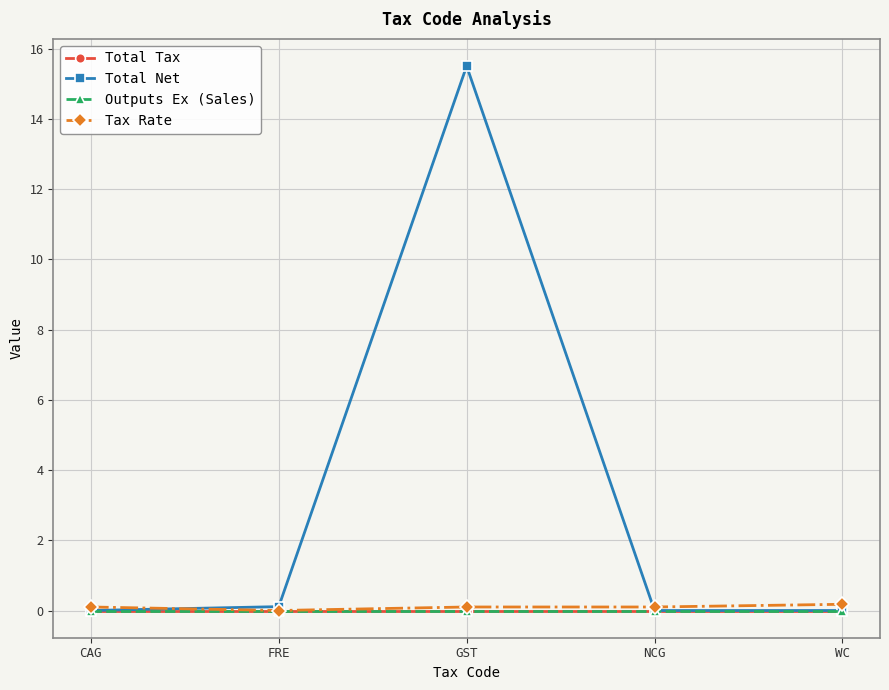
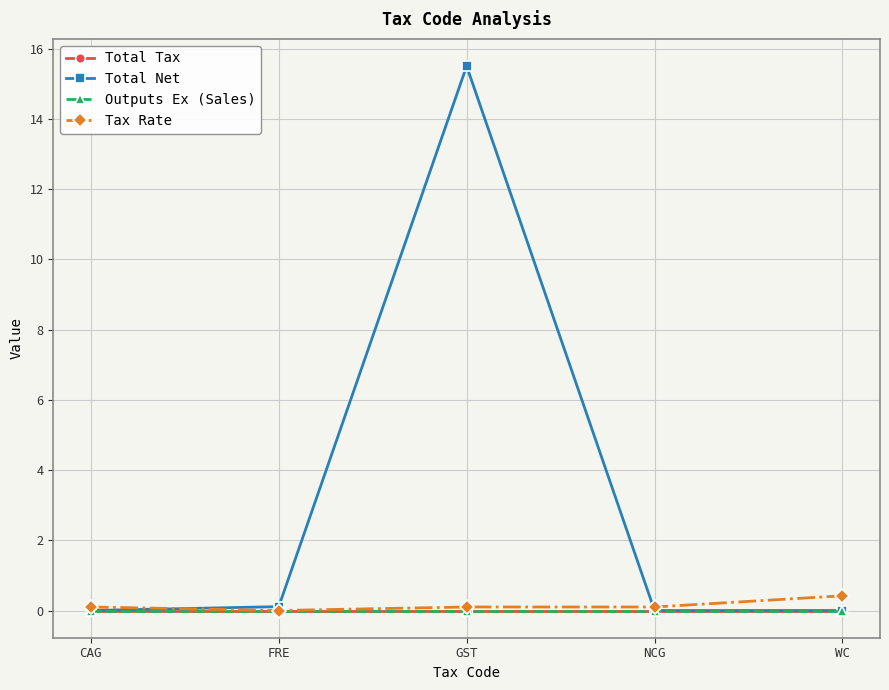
  {
    "Outputs Ex (Sales)": {
      "GST": 0.0
    },
    "Total Net": {
      "FRE": 0.1,
      "GST": 15.5
    },
    "Tax Rate": {
      "CAG": 0.1,
      "GST": 0.1,
      "NCG": 0.1,
-     "WC": 0.2
+     "WC": 0.4
    }
  }
